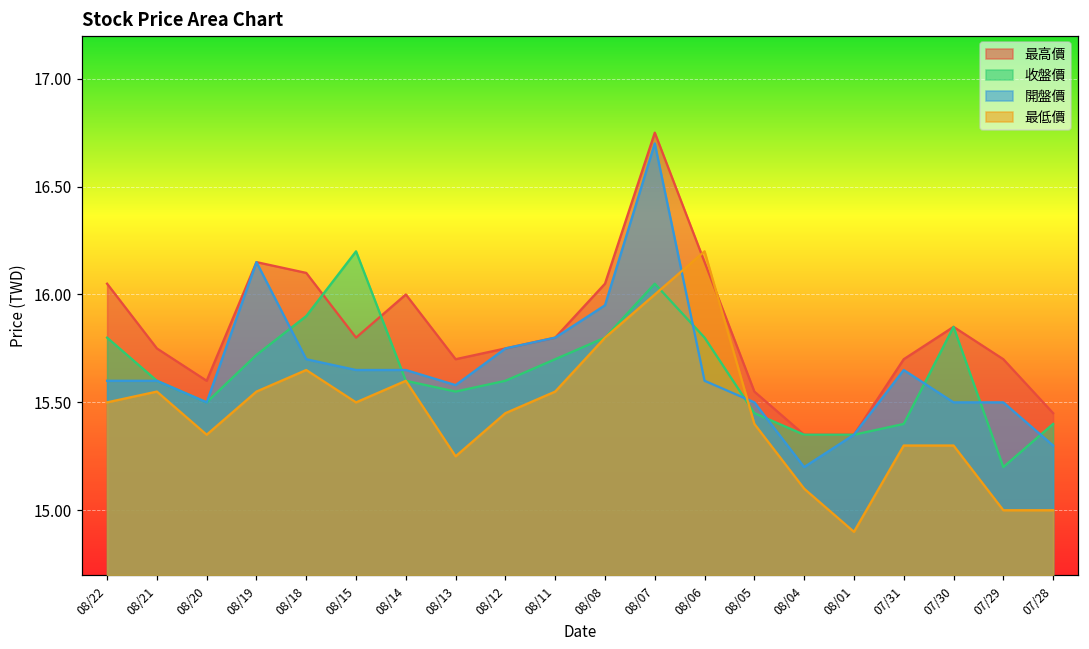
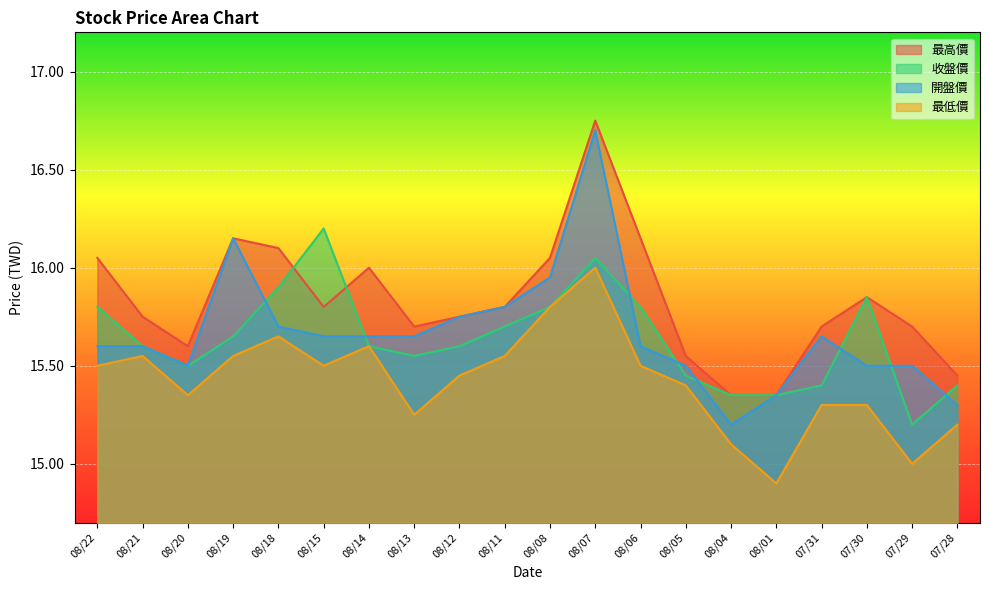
  {
    "最高價": {
      "08/22": 16.05,
      "08/21": 15.75,
      "08/20": 15.60,
      "08/18": 16.10,
      "08/15": 15.80,
      "08/14": 16.00,
      "08/13": 15.70,
      "08/08": 16.05,
      "08/07": 16.75,
      "08/06": 16.15,
      "08/05": 15.55,
      "07/31": 15.70,
      "07/29": 15.70,
      "07/28": 15.45
    },
    "收盤價": {
      "08/22": 15.80,
-     "08/19": 15.72,
+     "08/19": 15.65,
      "08/18": 15.90,
      "08/15": 16.20,
      "08/13": 15.55,
      "08/12": 15.60,
      "08/11": 15.70,
      "08/07": 16.05,
      "08/06": 15.80,
      "08/05": 15.45,
      "07/31": 15.40,
      "07/29": 15.20,
      "07/28": 15.40
    },
    "開盤價": {
      "08/22": 15.60,
      "08/18": 15.70,
      "08/15": 15.65,
      "08/14": 15.65,
-     "08/13": 15.58,
+     "08/13": 15.65,
      "08/08": 15.95,
      "08/07": 16.70,
      "08/06": 15.60,
      "08/05": 15.50,
      "08/04": 15.20,
      "07/31": 15.65,
      "07/30": 15.50,
      "07/29": 15.50,
      "07/28": 15.30
    },
    "最低價": {
      "08/22": 15.5,
      "08/21": 15.55,
      "08/20": 15.35,
      "08/19": 15.55,
      "08/18": 15.65,
      "08/15": 15.5,
      "08/13": 15.25,
      "08/12": 15.45,
      "08/11": 15.55,
      "08/07": 16.0,
-     "08/06": 16.2,
+     "08/06": 15.5,
      "08/05": 15.4,
      "08/04": 15.1,
      "08/01": 14.9,
      "07/31": 15.3,
      "07/30": 15.3,
      "07/29": 15.0,
-     "07/28": 15.0
+     "07/28": 15.2
    }
  }
